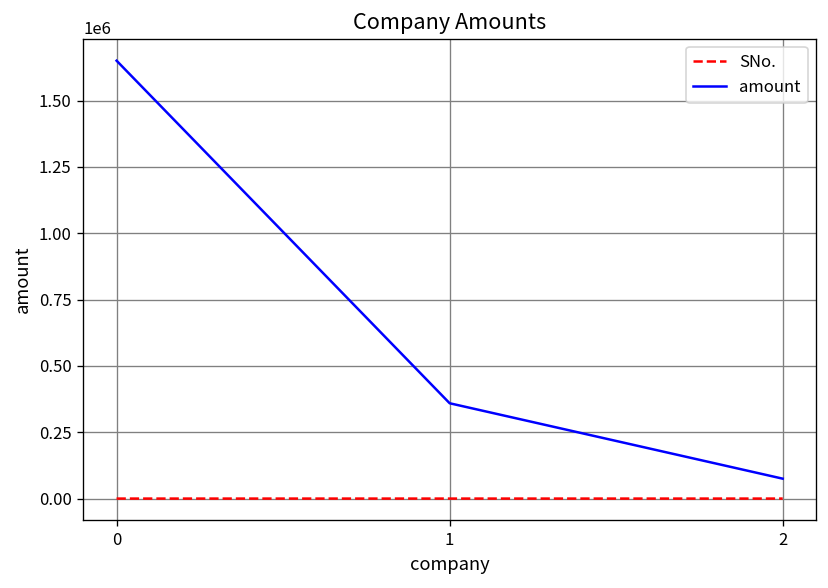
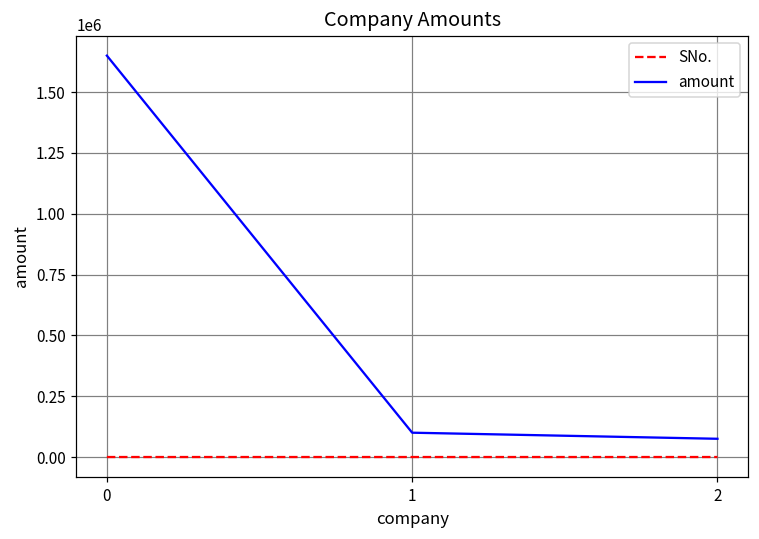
  {
    "SNo.": {
      "0": 0,
      "1": 0,
      "2": 0
    },
    "amount": {
      "0": 1650000,
-     "1": 360000,
+     "1": 100000,
      "2": 80000
    }
  }
